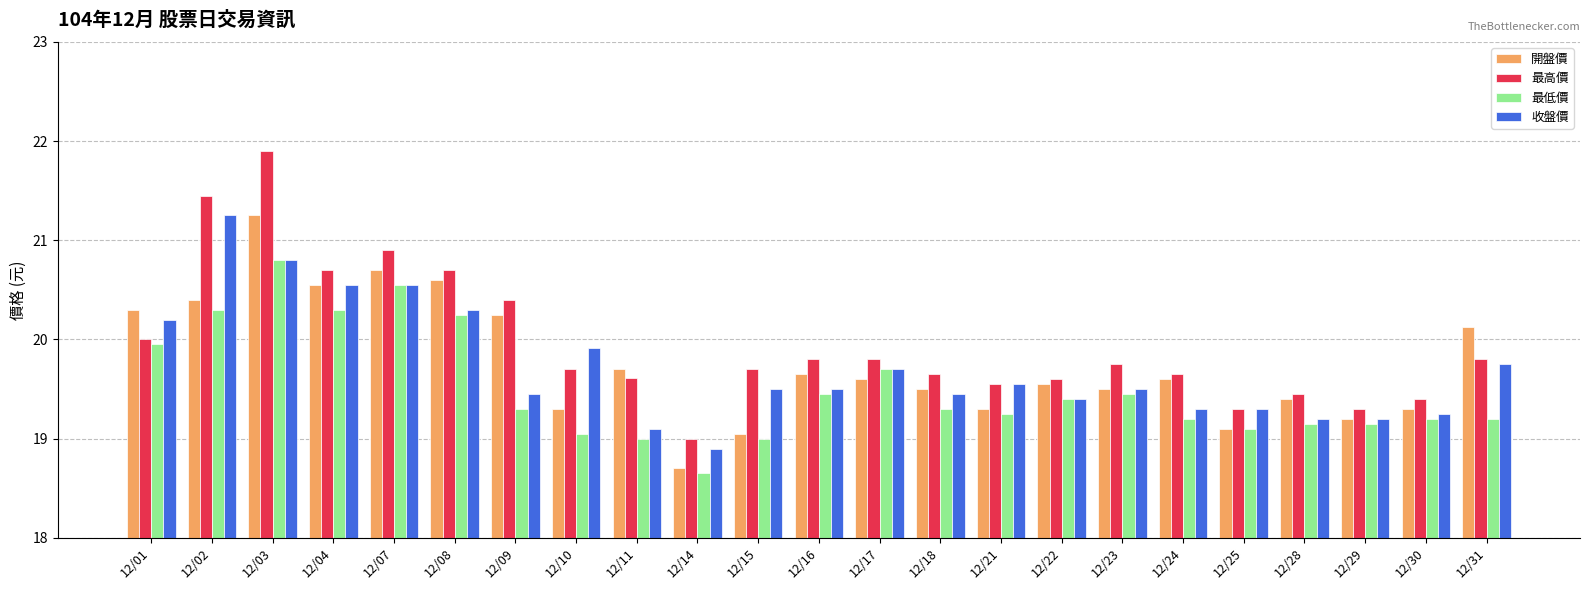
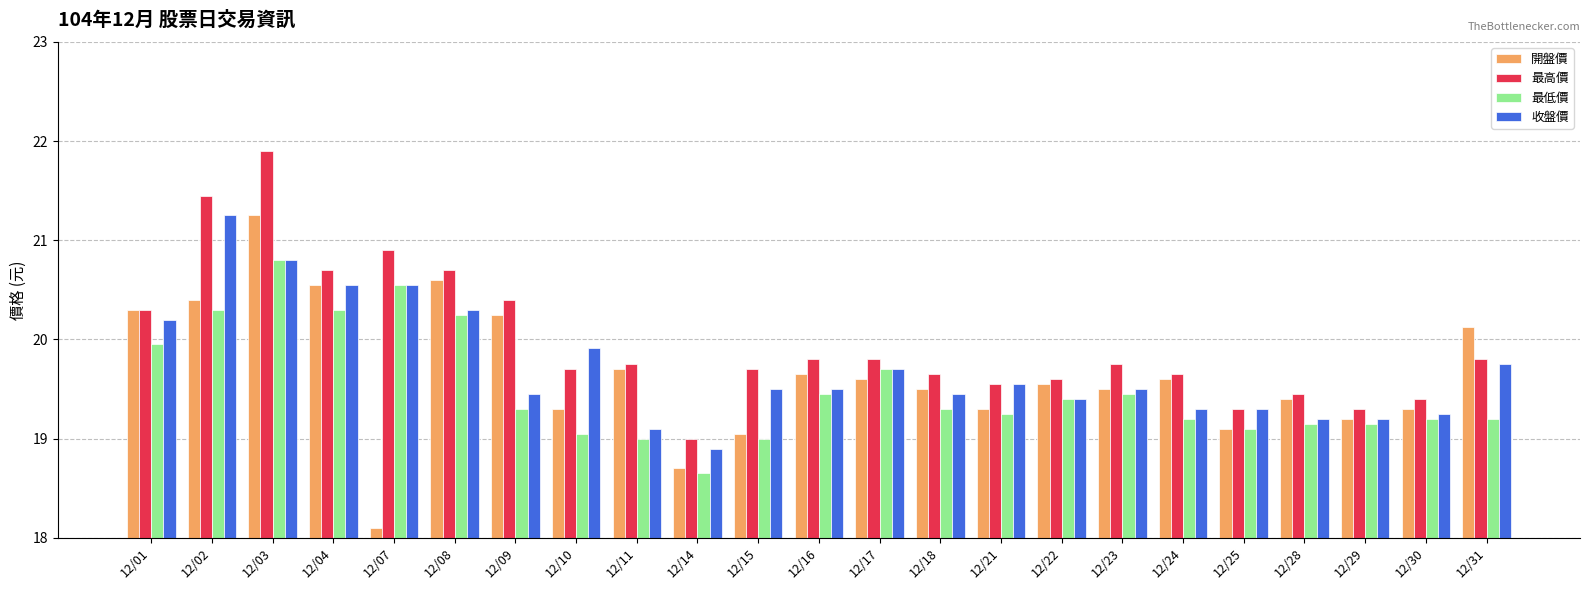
  {
    "開盤價": {
      "12/01": 20.3,
      "12/02": 20.4,
      "12/03": 21.3,
      "12/04": 20.6,
-     "12/07": 20.7,
+     "12/07": 18.1,
      "12/08": 20.6,
      "12/09": 20.3,
      "12/10": 19.3,
      "12/11": 19.7,
      "12/14": 18.7,
      "12/15": 19.1,
      "12/16": 19.7,
      "12/17": 19.6,
      "12/18": 19.5,
      "12/21": 19.3,
      "12/22": 19.6,
      "12/23": 19.5,
      "12/24": 19.6,
      "12/25": 19.1,
      "12/28": 19.4,
      "12/29": 19.2,
      "12/30": 19.3,
      "12/31": 20.1
    },
    "最高價": {
-     "12/01": 20.0,
+     "12/01": 20.3,
      "12/02": 21.5,
      "12/03": 21.9,
      "12/04": 20.7,
      "12/07": 20.9,
      "12/08": 20.7,
      "12/09": 20.4,
      "12/10": 19.7,
-     "12/11": 19.6,
+     "12/11": 19.8,
      "12/14": 19.0,
      "12/15": 19.7,
      "12/16": 19.8,
      "12/17": 19.8,
      "12/18": 19.7,
      "12/21": 19.6,
      "12/22": 19.6,
      "12/23": 19.8,
      "12/24": 19.7,
      "12/25": 19.3,
      "12/28": 19.5,
      "12/29": 19.3,
      "12/30": 19.4,
      "12/31": 19.8
    },
    "最低價": {
      "12/01": 20.0,
      "12/02": 20.3,
      "12/03": 20.8,
      "12/04": 20.3,
      "12/07": 20.6,
      "12/08": 20.3,
      "12/09": 19.3,
      "12/10": 19.1,
      "12/11": 19.0,
      "12/14": 18.7,
      "12/15": 19.0,
      "12/16": 19.5,
      "12/17": 19.7,
      "12/18": 19.3,
      "12/21": 19.3,
      "12/22": 19.4,
      "12/23": 19.5,
      "12/24": 19.2,
      "12/25": 19.1,
      "12/28": 19.2,
      "12/29": 19.2,
      "12/30": 19.2,
      "12/31": 19.2
    },
    "收盤價": {
      "12/01": 20.2,
      "12/02": 21.3,
      "12/03": 20.8,
      "12/04": 20.6,
      "12/07": 20.6,
      "12/08": 20.3,
      "12/09": 19.5,
      "12/10": 19.9,
      "12/11": 19.1,
      "12/14": 18.9,
      "12/15": 19.5,
      "12/16": 19.5,
      "12/17": 19.7,
      "12/18": 19.5,
      "12/21": 19.6,
      "12/22": 19.4,
      "12/23": 19.5,
      "12/24": 19.3,
      "12/25": 19.3,
      "12/28": 19.2,
      "12/29": 19.2,
      "12/30": 19.3,
      "12/31": 19.8
    }
  }
